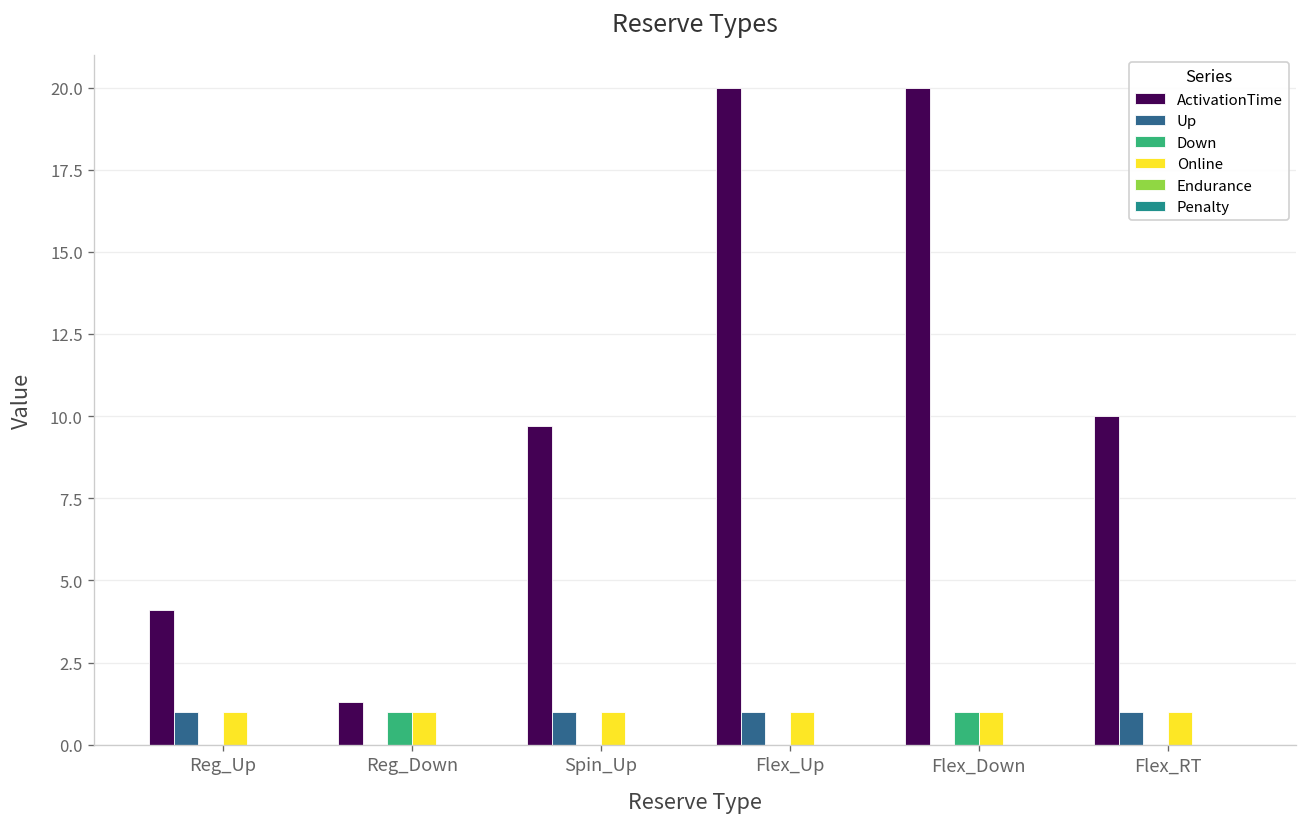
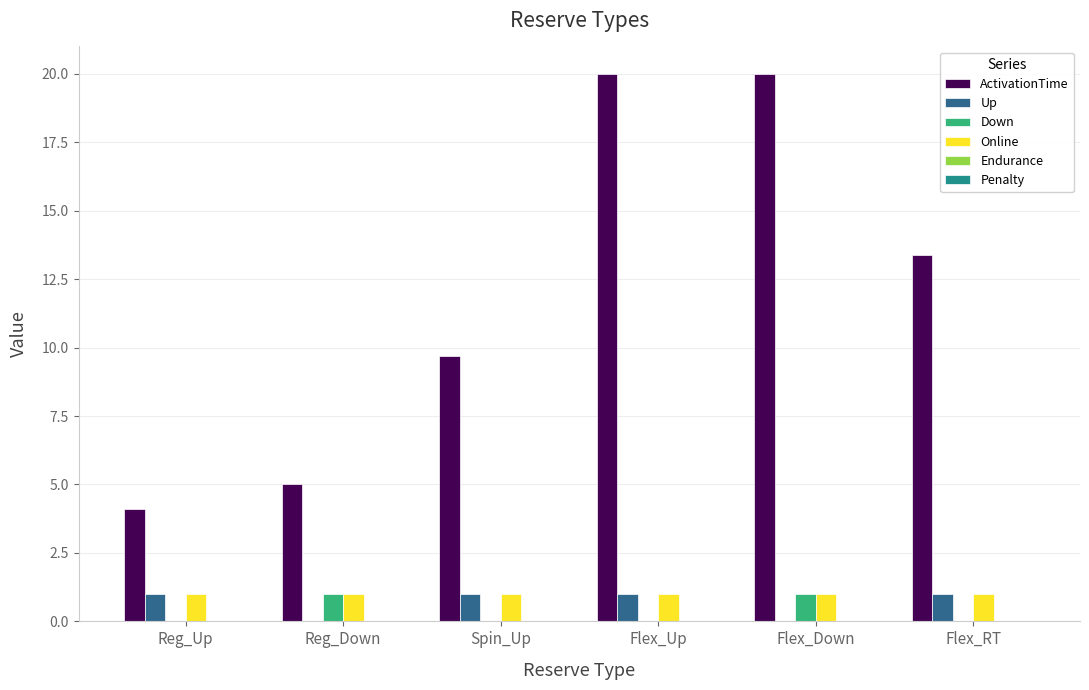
  {
    "ActivationTime": {
      "Reg_Up": 4.1,
-     "Reg_Down": 1.3,
+     "Reg_Down": 5.0,
      "Spin_Up": 9.7,
      "Flex_Up": 20.0,
      "Flex_Down": 20.0,
-     "Flex_RT": 10.0
+     "Flex_RT": 13.4
    },
    "Online": {
      "Reg_Up": 1.0,
      "Reg_Down": 1.0,
      "Spin_Up": 1.0,
      "Flex_Up": 1.0,
      "Flex_Down": 1.0,
      "Flex_RT": 1.0
    },
    "Endurance": {
      "Reg_Up": 0.0,
      "Reg_Down": 0.0,
      "Spin_Up": 0.0,
      "Flex_Up": 0.0,
      "Flex_Down": 0.0,
      "Flex_RT": 0.0
    }
  }
